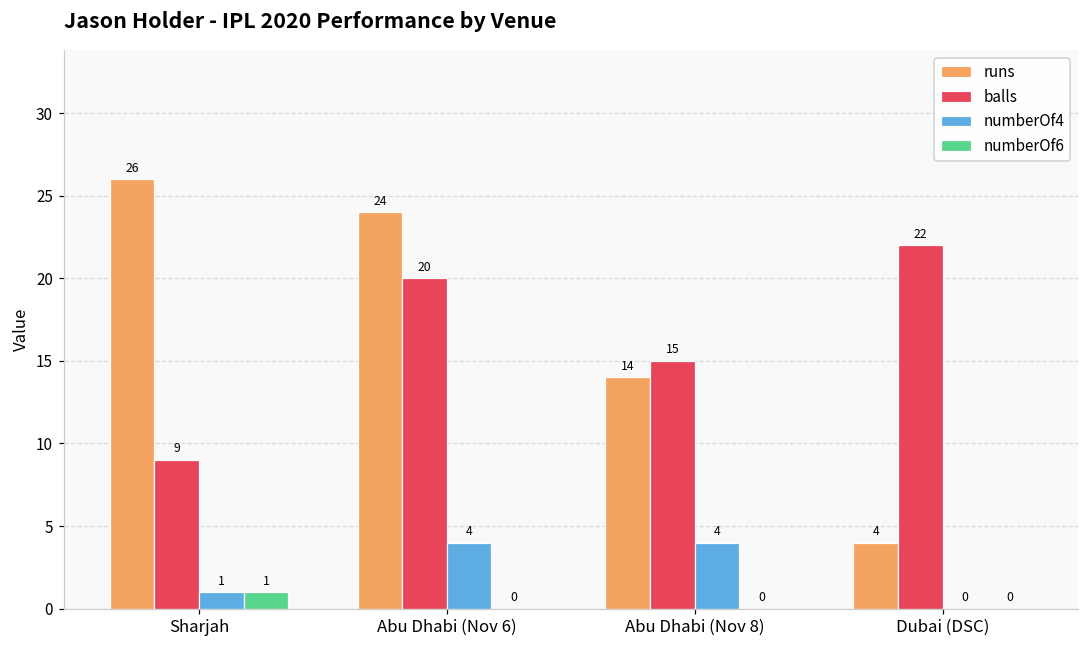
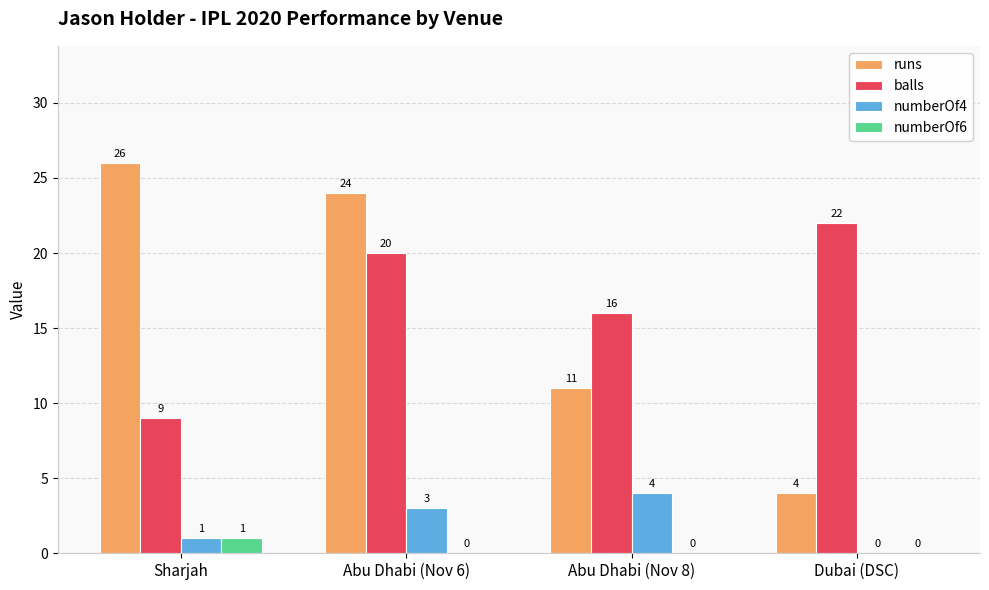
  {
    "runs": {
      "Sharjah": 26,
      "Abu Dhabi (Nov 6)": 24,
-     "Abu Dhabi (Nov 8)": 14,
+     "Abu Dhabi (Nov 8)": 11,
      "Dubai (DSC)": 4
    },
    "balls": {
      "Sharjah": 9,
      "Abu Dhabi (Nov 6)": 20,
-     "Abu Dhabi (Nov 8)": 15,
+     "Abu Dhabi (Nov 8)": 16,
      "Dubai (DSC)": 22
    },
    "numberOf4": {
      "Sharjah": 1,
-     "Abu Dhabi (Nov 6)": 4,
+     "Abu Dhabi (Nov 6)": 3,
      "Abu Dhabi (Nov 8)": 4,
      "Dubai (DSC)": 0
    },
    "numberOf6": {
      "Sharjah": 1,
      "Abu Dhabi (Nov 6)": 0,
      "Abu Dhabi (Nov 8)": 0,
      "Dubai (DSC)": 0
    }
  }
